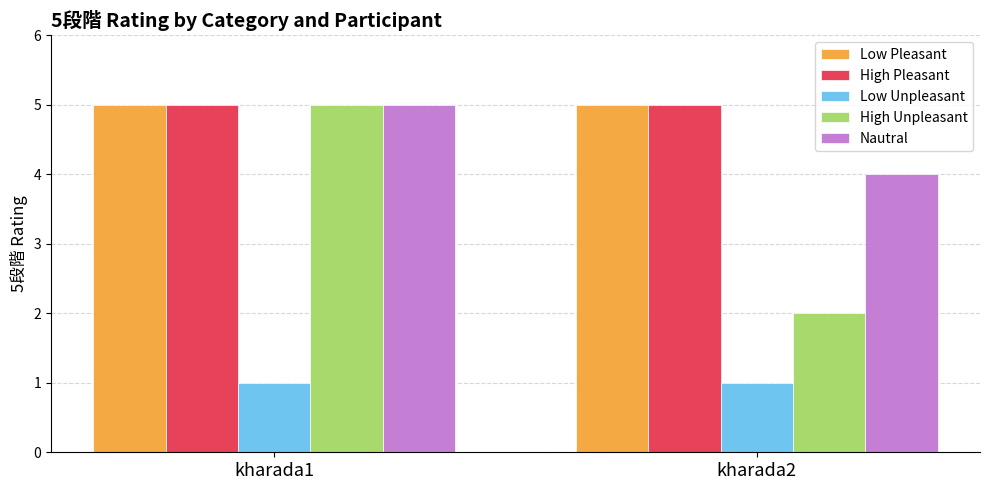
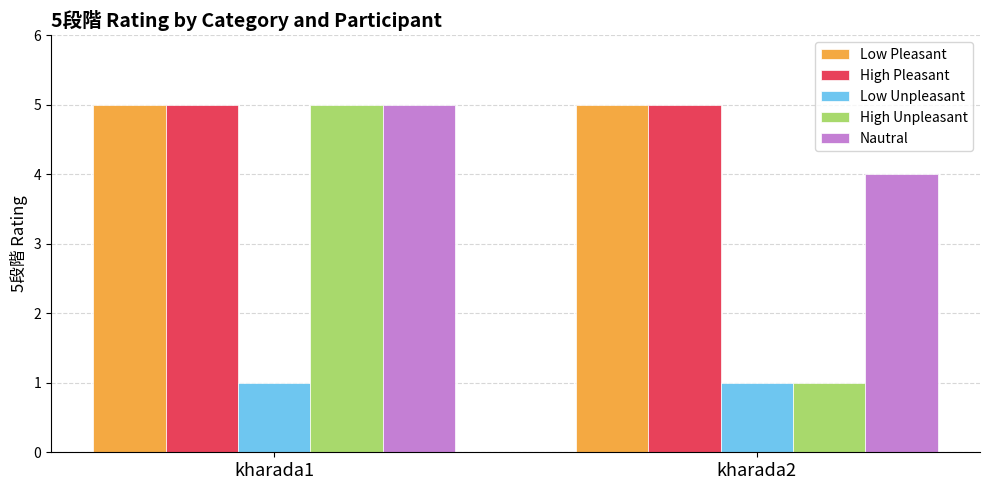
  {
    "Low Pleasant": {
      "kharada1": 5,
      "kharada2": 5
    },
    "High Pleasant": {
      "kharada1": 5,
      "kharada2": 5
    },
    "Low Unpleasant": {
      "kharada1": 1,
      "kharada2": 1
    },
    "High Unpleasant": {
      "kharada1": 5,
-     "kharada2": 2
+     "kharada2": 1
    },
    "Nautral": {
      "kharada1": 5,
      "kharada2": 4
    }
  }
